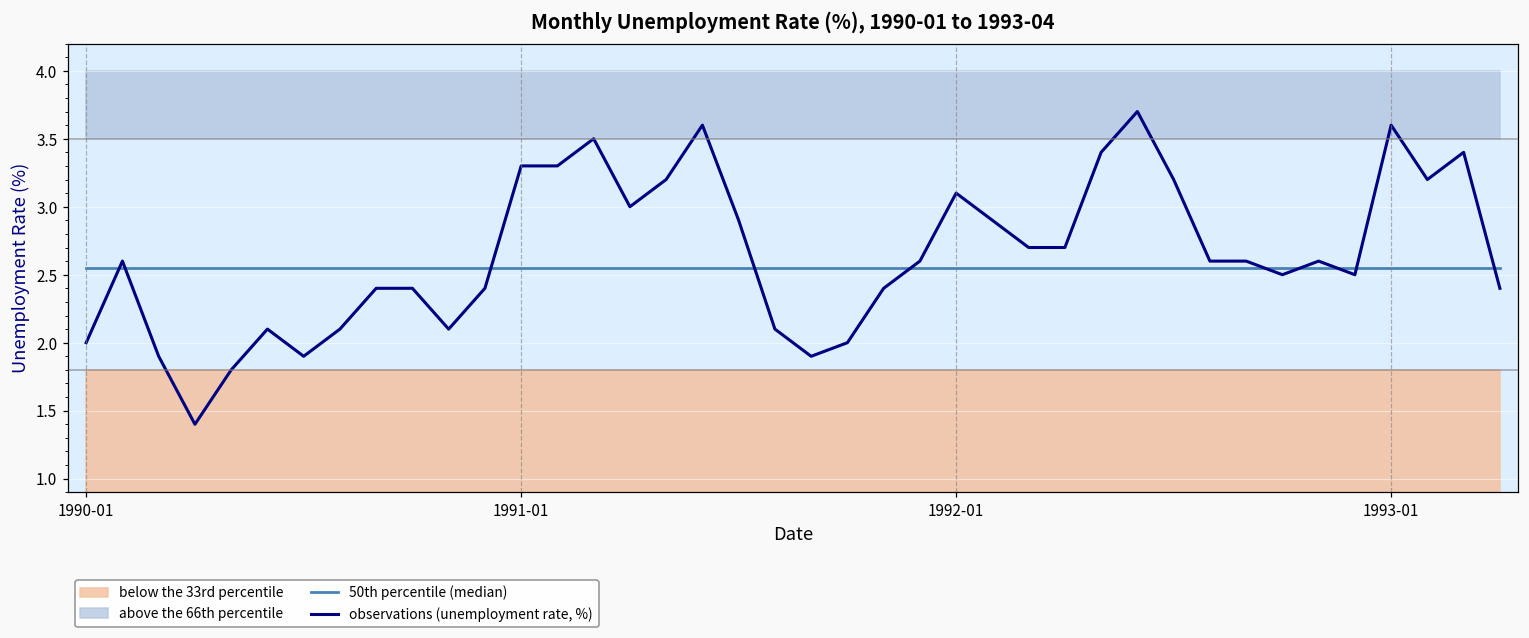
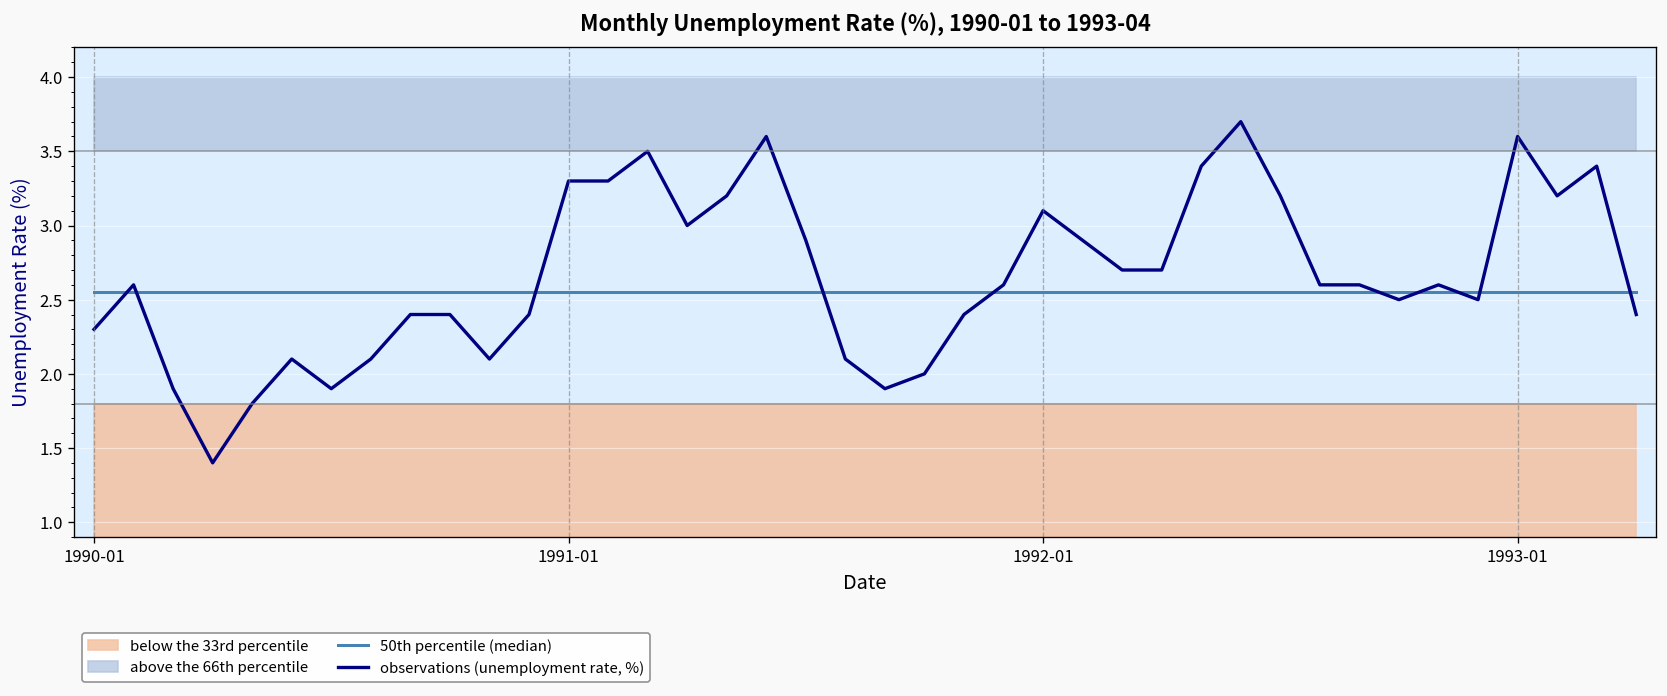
  {
    "50th percentile (median)": {
      "1990-01": 2.55,
      "1991-01": 2.55,
      "1992-01": 2.55,
      "1993-01": 2.55
    },
    "below the 33rd percentile": {
      "1990-01": 1.8,
      "1991-01": 1.8,
      "1992-01": 1.8,
      "1993-01": 1.8
    },
    "observations (unemployment rate, %)": {
-     "1990-01": 2.0,
+     "1990-01": 2.3,
      "1991-01": 3.3,
      "1992-01": 3.1,
      "1993-01": 3.6
    },
    "above the 66th percentile": {
      "1990-01": 4.0,
      "1991-01": 4.0,
      "1992-01": 4.0,
      "1993-01": 4.0
    }
  }
